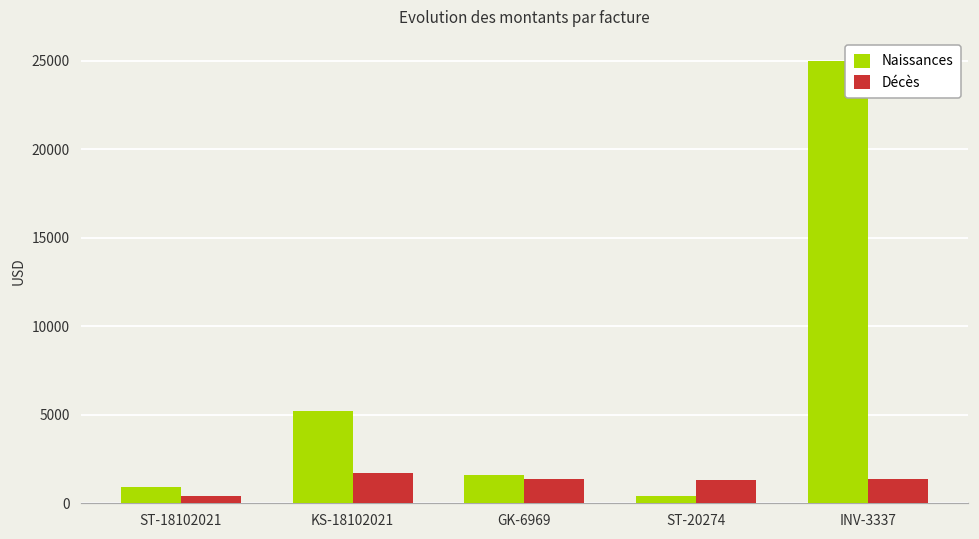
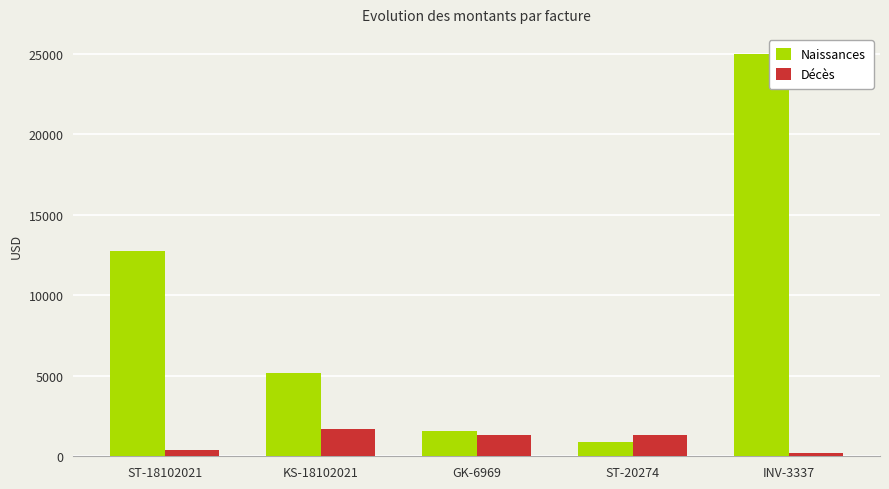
  {
    "Naissances": {
-     "ST-18102021": 900,
+     "ST-18102021": 12800,
      "KS-18102021": 5200,
      "GK-6969": 1600,
-     "ST-20274": 400,
+     "ST-20274": 900,
      "INV-3337": 25000
    },
    "Décès": {
      "ST-18102021": 400,
      "KS-18102021": 1700,
      "GK-6969": 1400,
      "ST-20274": 1300,
-     "INV-3337": 1300
+     "INV-3337": 200
    }
  }
